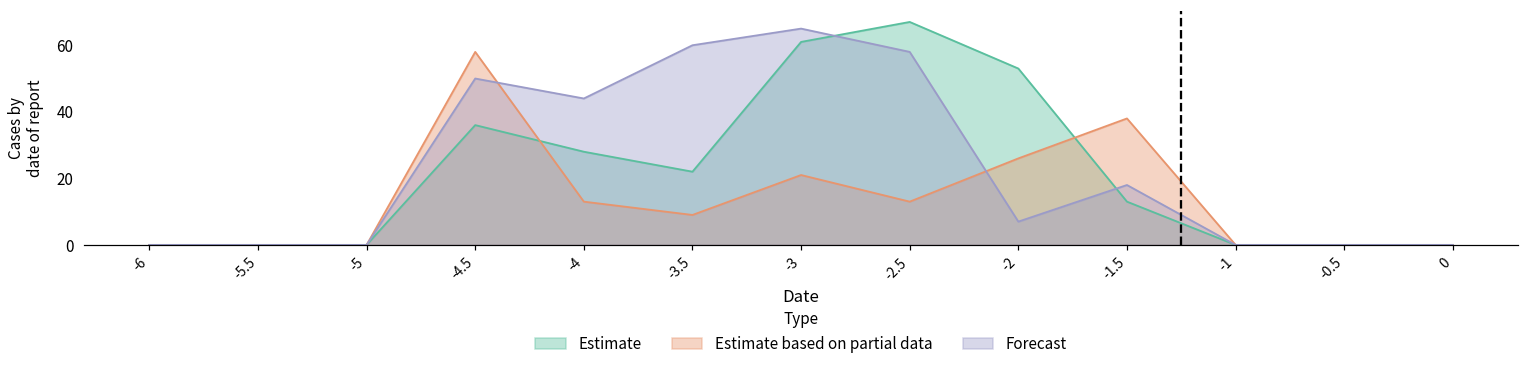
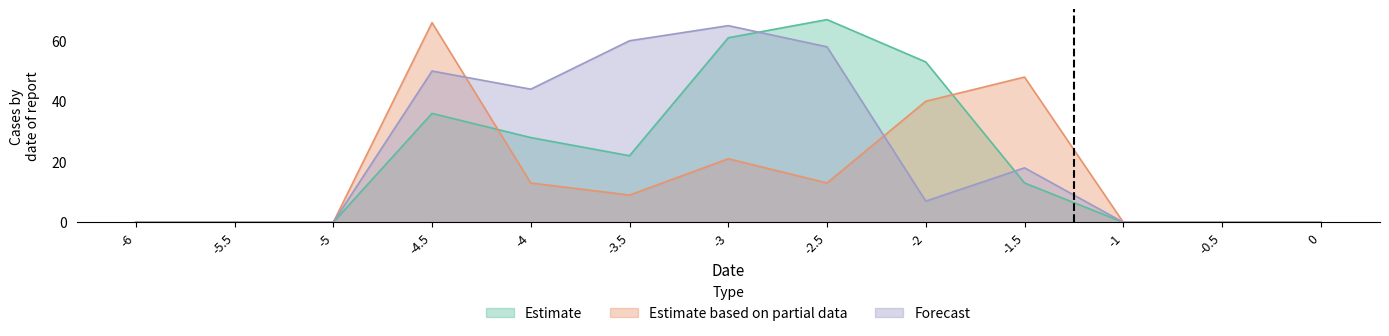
  {
    "Estimate based on partial data": {
-     "-4.5": 58,
+     "-4.5": 66,
      "-4": 13,
      "-3.5": 9,
      "-3": 21,
      "-2.5": 13,
-     "-2": 26,
-     "-1.5": 38
+     "-2": 40,
+     "-1.5": 48
    }
  }
